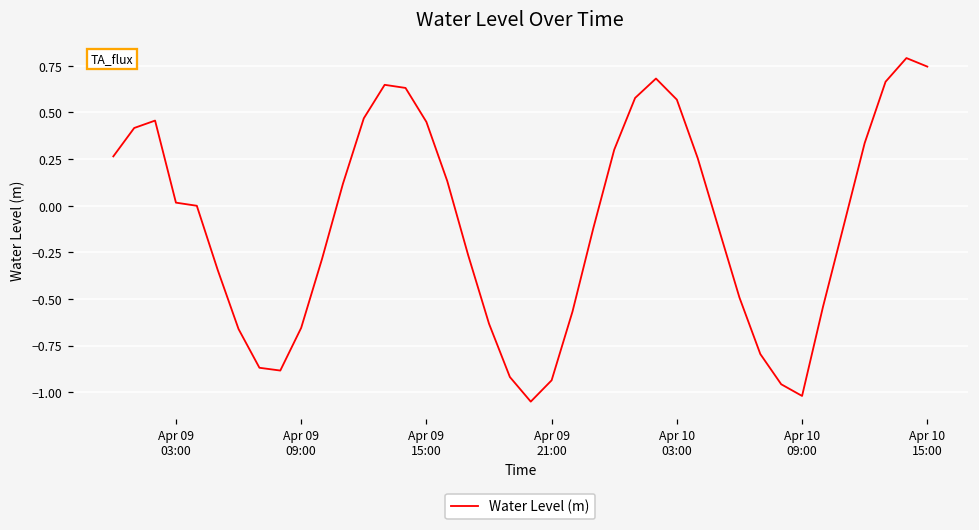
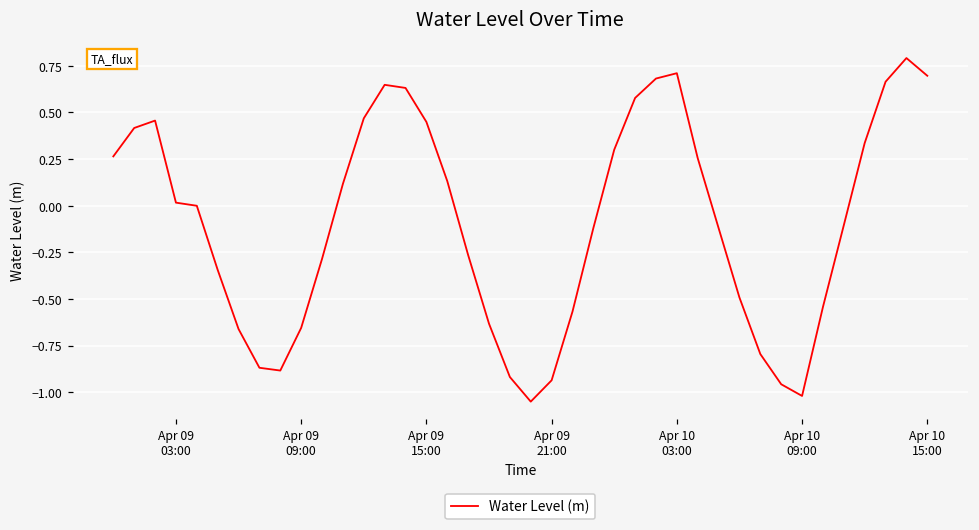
  {
    "Apr 09 03:00": 0.02,
    "Apr 09 09:00": -0.66,
    "Apr 09 15:00": 0.45,
    "Apr 09 21:00": -0.94,
-   "Apr 10 03:00": 0.57,
+   "Apr 10 03:00": 0.71,
    "Apr 10 09:00": -1.02,
-   "Apr 10 15:00": 0.75
+   "Apr 10 15:00": 0.70
  }
